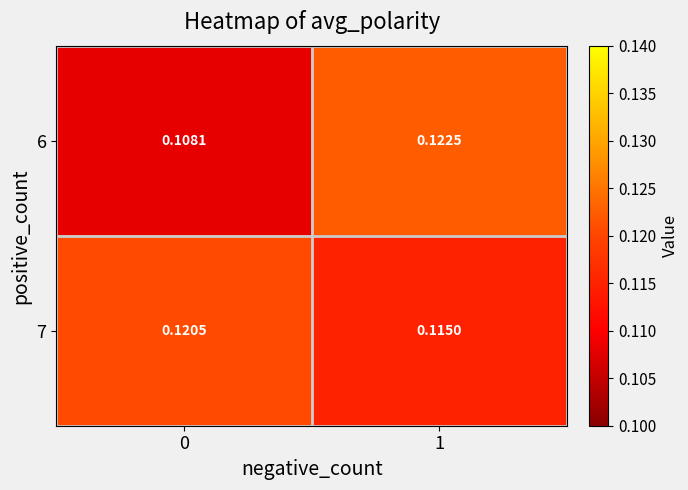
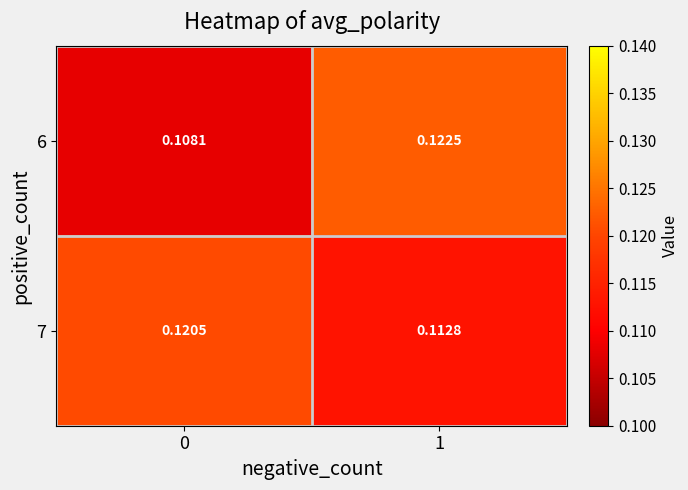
  {
    "6": {
      "0": 0.1081,
      "1": 0.1225
    },
    "7": {
      "0": 0.1205,
-     "1": 0.1150
+     "1": 0.1128
    }
  }
